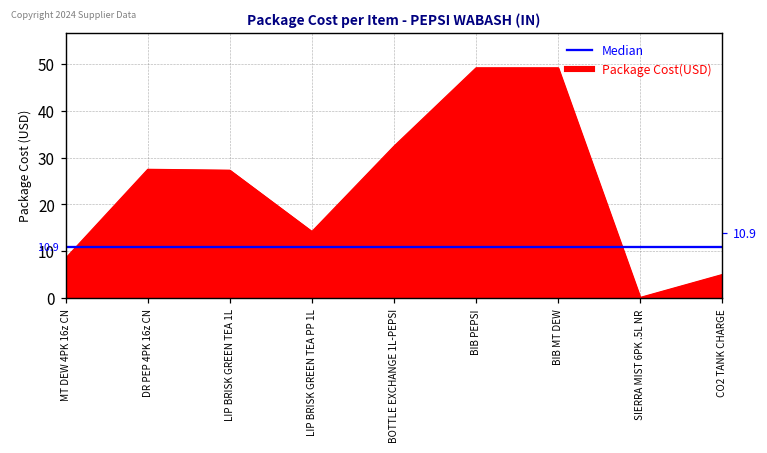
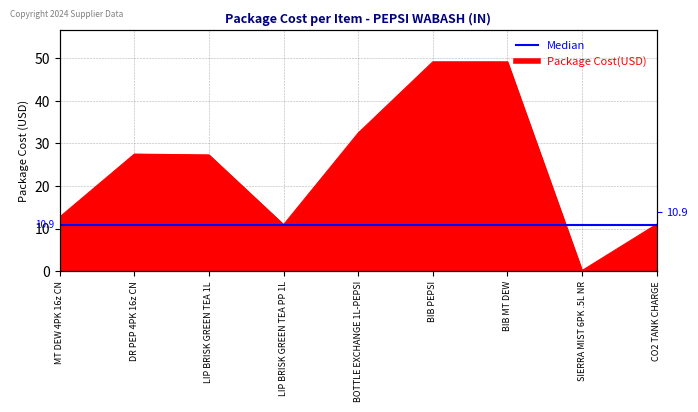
  {
-   "MT DEW 4PK 16z CN": 9,
+   "MT DEW 4PK 16z CN": 13,
    "DR PEP 4PK 16z CN": 28,
    "LIP BRISK GREEN TEA 1L": 27,
-   "LIP BRISK GREEN TEA PP 1L": 14,
+   "LIP BRISK GREEN TEA PP 1L": 11,
    "BOTTLE EXCHANGE 1L-PEPSI": 32,
    "BIB PEPSI": 49,
    "BIB MT DEW": 49,
    "SIERRA MIST 6PK .5L NR": 0,
-   "CO2 TANK CHARGE": 5
+   "CO2 TANK CHARGE": 11
  }
